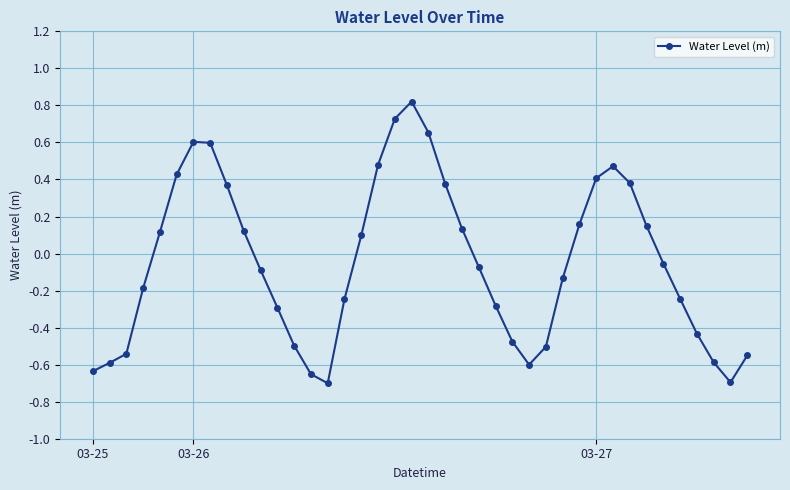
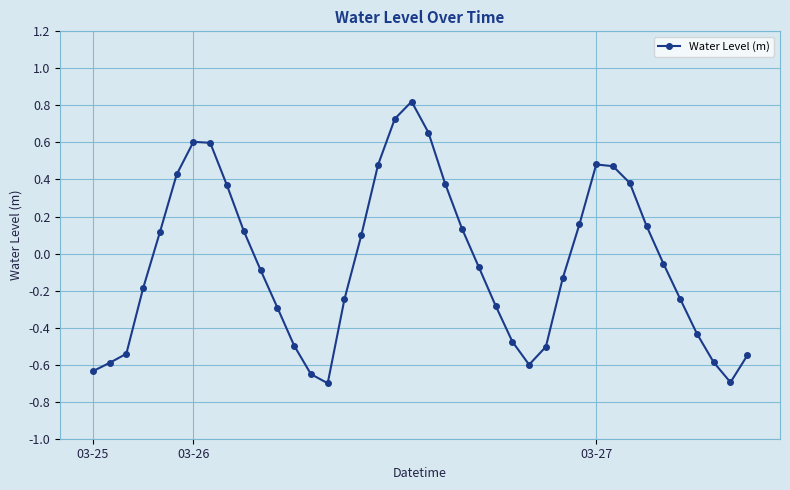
  {
    "03-25": -0.64,
    "03-26": 0.60,
-   "03-27": 0.41
+   "03-27": 0.48
  }
